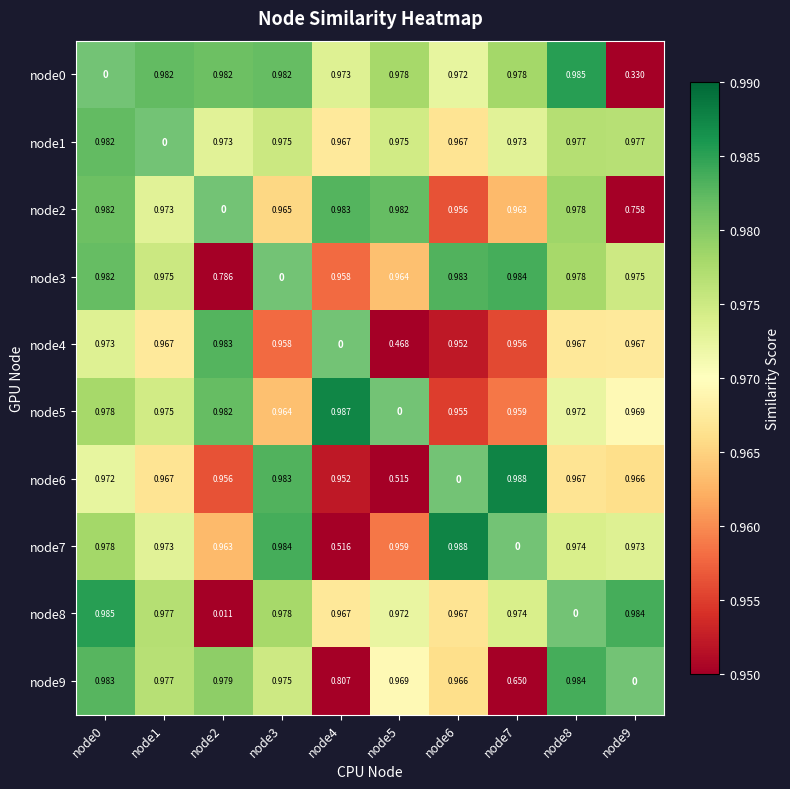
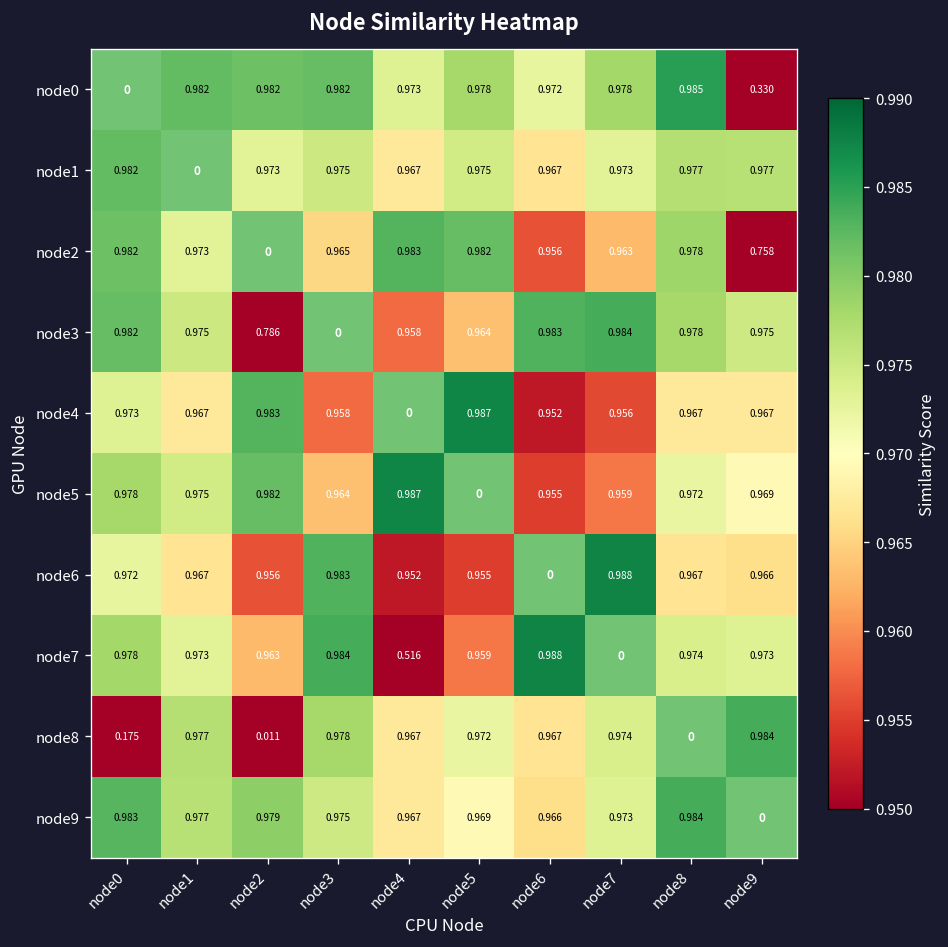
  {
    "node0": {
      "node0": 0,
      "node1": 0.982,
      "node2": 0.982,
      "node3": 0.982,
      "node4": 0.973,
      "node5": 0.978,
      "node6": 0.972,
      "node7": 0.978,
      "node8": 0.985,
      "node9": 0.330
    },
    "node1": {
      "node0": 0.982,
      "node1": 0,
      "node2": 0.973,
      "node3": 0.975,
      "node4": 0.967,
      "node5": 0.975,
      "node6": 0.967,
      "node7": 0.973,
      "node8": 0.977,
      "node9": 0.977
    },
    "node2": {
      "node0": 0.982,
      "node1": 0.973,
      "node2": 0,
      "node3": 0.965,
      "node4": 0.983,
      "node5": 0.982,
      "node6": 0.956,
      "node7": 0.963,
      "node8": 0.978,
      "node9": 0.758
    },
    "node3": {
      "node0": 0.982,
      "node1": 0.975,
      "node2": 0.786,
      "node3": 0,
      "node4": 0.958,
      "node5": 0.964,
      "node6": 0.983,
      "node7": 0.984,
      "node8": 0.978,
      "node9": 0.975
    },
    "node4": {
      "node0": 0.973,
      "node1": 0.967,
      "node2": 0.983,
      "node3": 0.958,
      "node4": 0,
-     "node5": 0.468,
+     "node5": 0.987,
      "node6": 0.952,
      "node7": 0.956,
      "node8": 0.967,
      "node9": 0.967
    },
    "node5": {
      "node0": 0.978,
      "node1": 0.975,
      "node2": 0.982,
      "node3": 0.964,
      "node4": 0.987,
      "node5": 0,
      "node6": 0.955,
      "node7": 0.959,
      "node8": 0.972,
      "node9": 0.969
    },
    "node6": {
      "node0": 0.972,
      "node1": 0.967,
      "node2": 0.956,
      "node3": 0.983,
      "node4": 0.952,
-     "node5": 0.515,
+     "node5": 0.955,
      "node6": 0,
      "node7": 0.988,
      "node8": 0.967,
      "node9": 0.966
    },
    "node7": {
      "node0": 0.978,
      "node1": 0.973,
      "node2": 0.963,
      "node3": 0.984,
      "node4": 0.516,
      "node5": 0.959,
      "node6": 0.988,
      "node7": 0,
      "node8": 0.974,
      "node9": 0.973
    },
    "node8": {
-     "node0": 0.985,
+     "node0": 0.175,
      "node1": 0.977,
      "node2": 0.011,
      "node3": 0.978,
      "node4": 0.967,
      "node5": 0.972,
      "node6": 0.967,
      "node7": 0.974,
      "node8": 0,
      "node9": 0.984
    },
    "node9": {
      "node0": 0.983,
      "node1": 0.977,
      "node2": 0.979,
      "node3": 0.975,
-     "node4": 0.807,
+     "node4": 0.967,
      "node5": 0.969,
      "node6": 0.966,
-     "node7": 0.650,
+     "node7": 0.973,
      "node8": 0.984,
      "node9": 0
    }
  }
